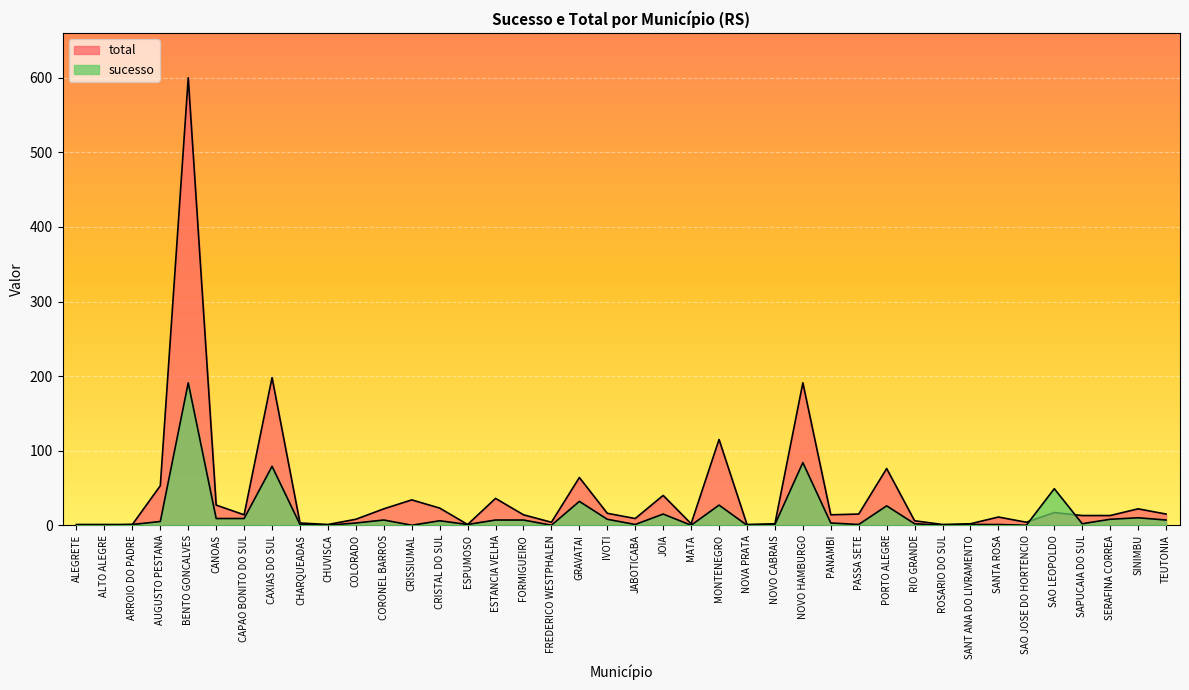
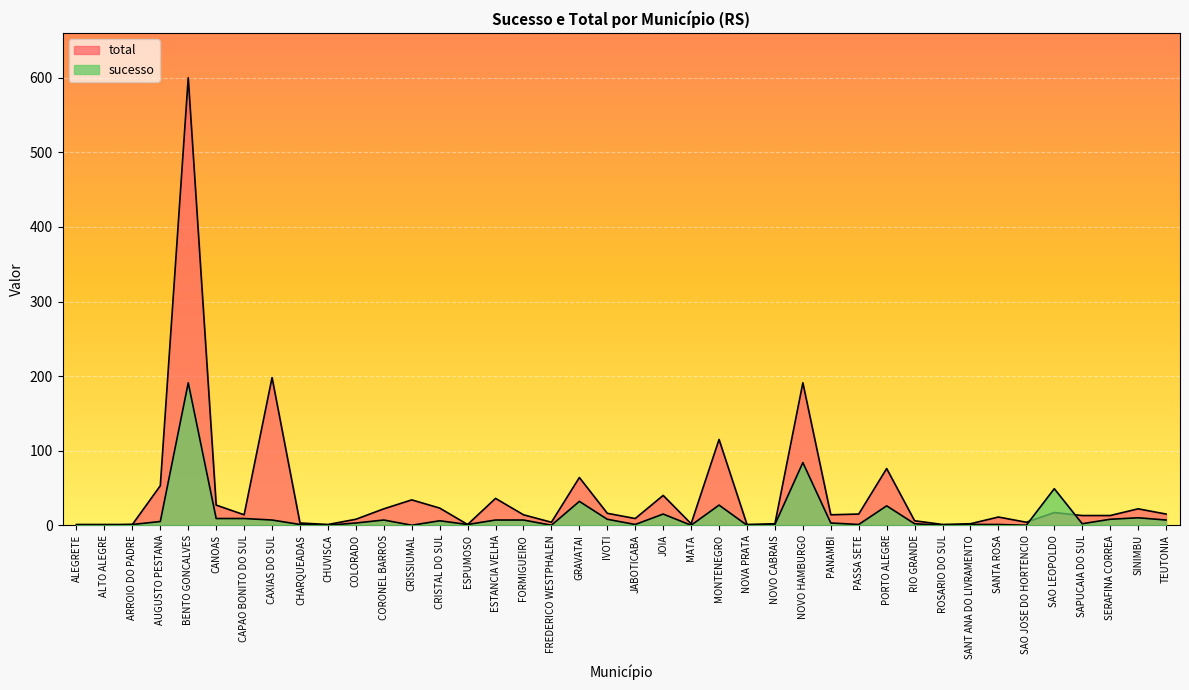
  {
    "total": {
      "AUGUSTO PESTANA": 50,
      "BENTO GONCALVES": 600,
      "CANOAS": 30,
      "CAPAO BONITO DO SUL": 10,
      "CAXIAS DO SUL": 200,
      "COLORADO": 10,
      "CORONEL BARROS": 20,
      "CRISSIUMAL": 30,
      "CRISTAL DO SUL": 20,
      "ESTANCIA VELHA": 40,
      "FORMIGUEIRO": 10,
      "FREDERICO WESTPHALEN": 0,
      "GRAVATAI": 60,
      "IVOTI": 20,
      "JABOTICABA": 10,
      "JOIA": 40,
      "MONTENEGRO": 120,
      "NOVO HAMBURGO": 190,
      "PANAMBI": 10,
      "PASSA SETE": 20,
      "PORTO ALEGRE": 80,
      "RIO GRANDE": 10,
      "SANTA ROSA": 10,
      "SAO JOSE DO HORTENCIO": 0,
      "SAO LEOPOLDO": 20,
      "SAPUCAIA DO SUL": 10,
      "SERAFINA CORREA": 10,
      "SINIMBU": 20,
      "TEUTONIA": 20
    },
    "sucesso": {
      "AUGUSTO PESTANA": 10,
      "BENTO GONCALVES": 190,
      "CANOAS": 10,
      "CAPAO BONITO DO SUL": 10,
-     "CAXIAS DO SUL": 80,
+     "CAXIAS DO SUL": 10,
      "COLORADO": 0,
      "CORONEL BARROS": 10,
      "CRISSIUMAL": 0,
      "CRISTAL DO SUL": 10,
      "ESTANCIA VELHA": 10,
      "FORMIGUEIRO": 10,
      "FREDERICO WESTPHALEN": 0,
      "GRAVATAI": 30,
      "IVOTI": 10,
      "JABOTICABA": 0,
      "JOIA": 20,
      "MONTENEGRO": 30,
      "NOVO HAMBURGO": 80,
      "PANAMBI": 0,
      "PASSA SETE": 0,
      "PORTO ALEGRE": 30,
      "RIO GRANDE": 0,
      "SANTA ROSA": 0,
      "SAO JOSE DO HORTENCIO": 0,
      "SAO LEOPOLDO": 50,
      "SAPUCAIA DO SUL": 0,
      "SERAFINA CORREA": 10,
      "SINIMBU": 10,
      "TEUTONIA": 10
    }
  }
